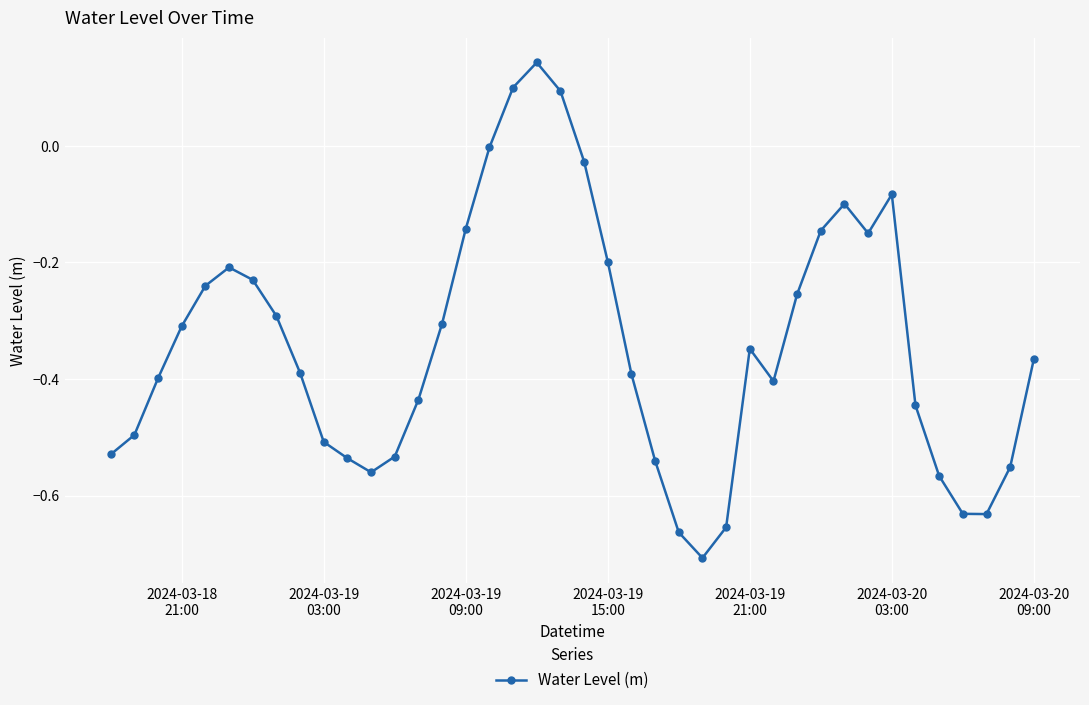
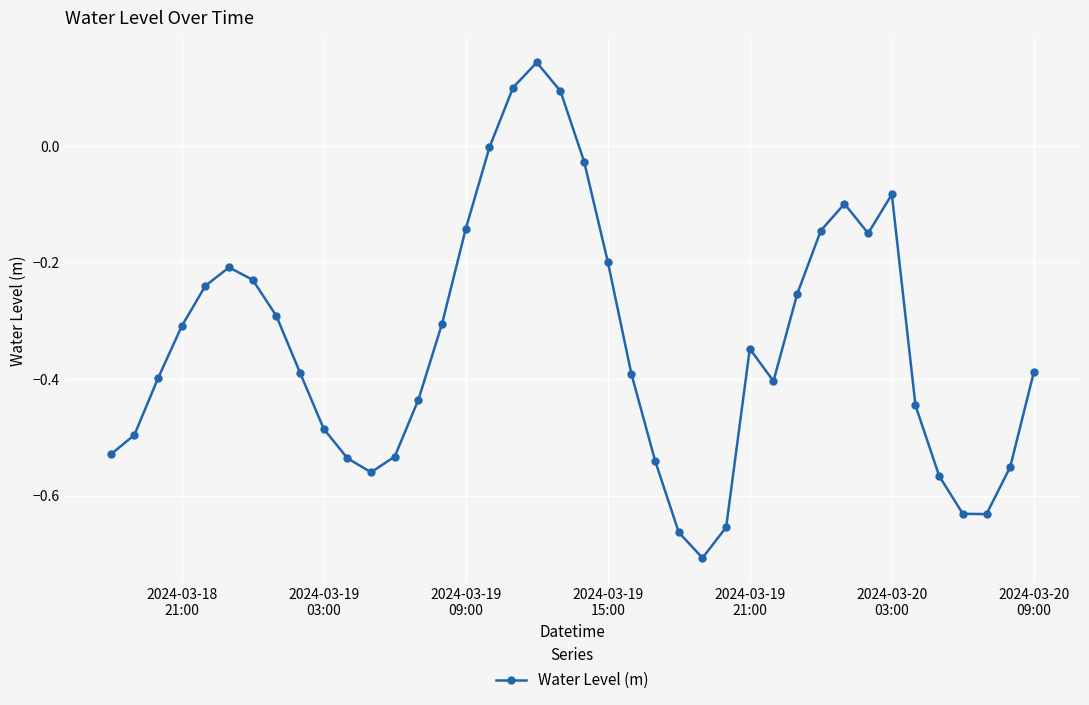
  {
    "2024-03-18 21:00": -0.31,
-   "2024-03-19 03:00": -0.51,
+   "2024-03-19 03:00": -0.49,
    "2024-03-19 09:00": -0.14,
    "2024-03-19 15:00": -0.20,
    "2024-03-19 21:00": -0.35,
    "2024-03-20 03:00": -0.08,
-   "2024-03-20 09:00": -0.37
+   "2024-03-20 09:00": -0.39
  }
